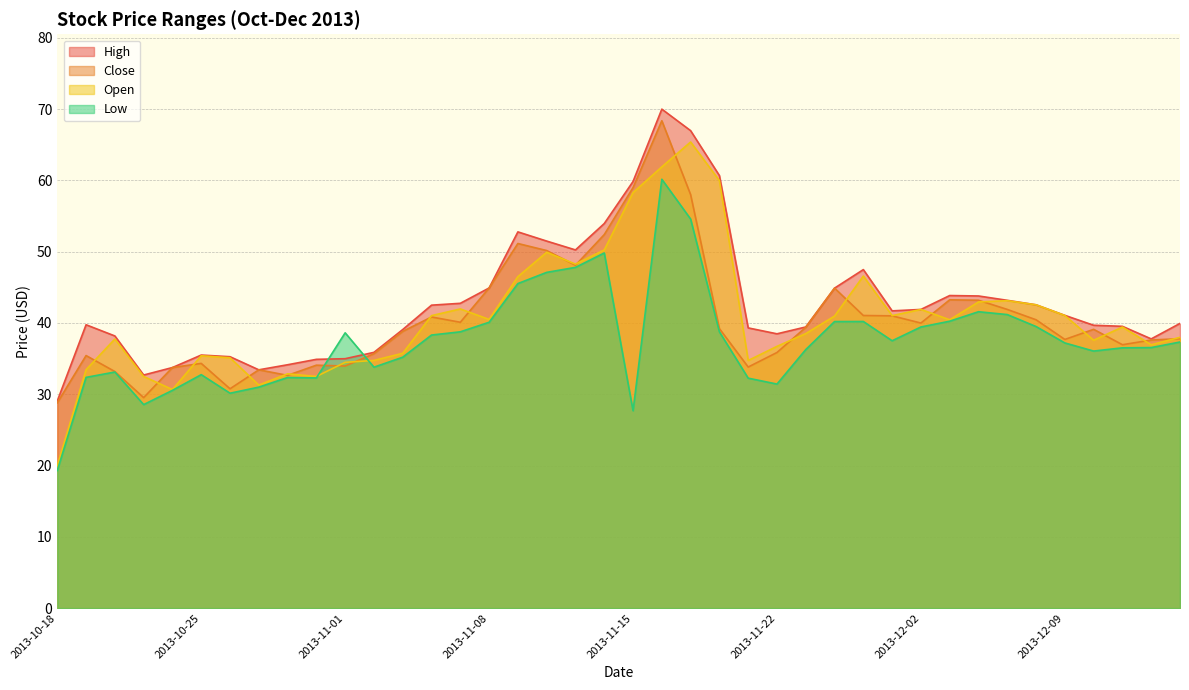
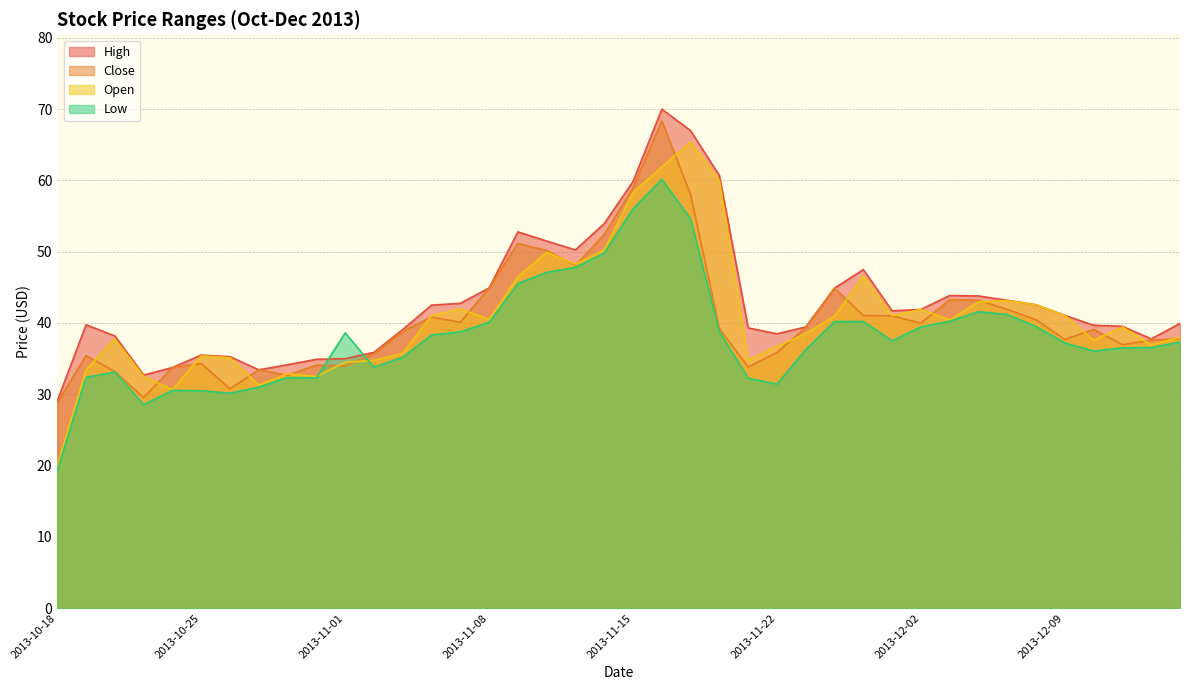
  {
    "Low": {
      "2013-10-18": 19,
-     "2013-10-25": 33,
+     "2013-10-25": 30,
      "2013-11-01": 39,
      "2013-11-08": 40,
-     "2013-11-15": 28,
+     "2013-11-15": 56,
      "2013-11-22": 31,
      "2013-12-02": 39,
      "2013-12-09": 37
    }
  }
